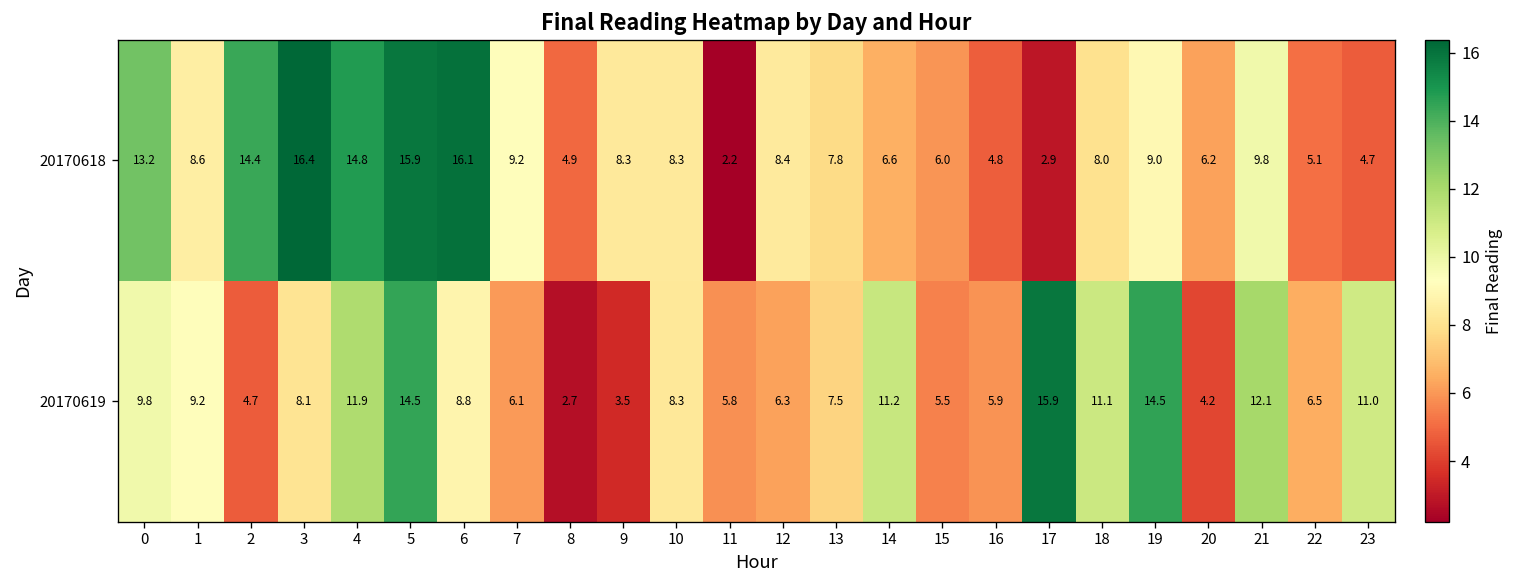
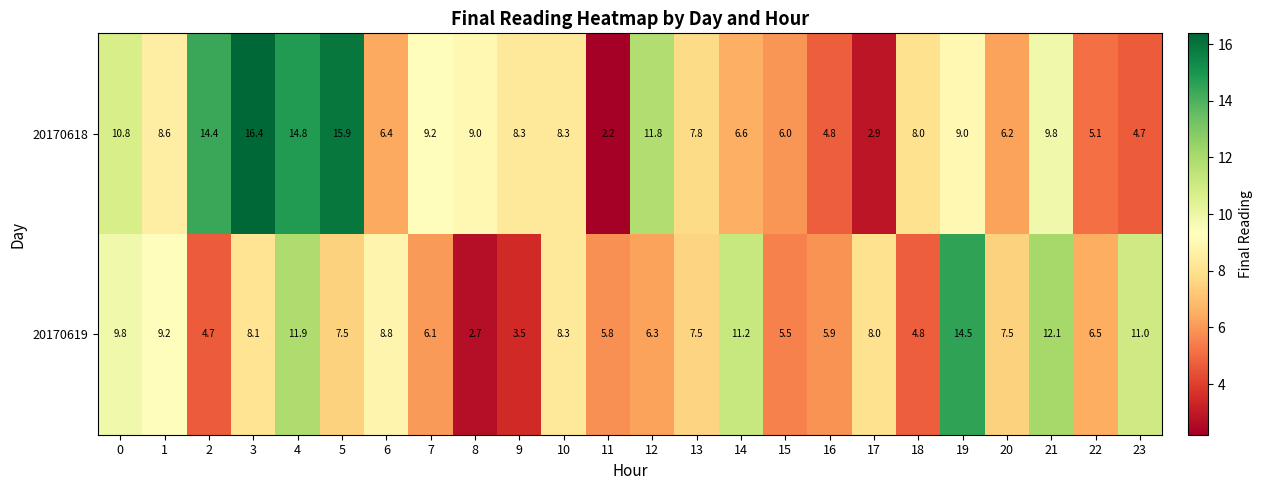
  {
    "20170618": {
-     "0": 13.2,
+     "0": 10.8,
      "1": 8.6,
      "2": 14.4,
      "3": 16.4,
      "4": 14.8,
      "5": 15.9,
-     "6": 16.1,
+     "6": 6.4,
      "7": 9.2,
-     "8": 4.9,
+     "8": 9.0,
      "9": 8.3,
      "10": 8.3,
      "11": 2.2,
-     "12": 8.4,
+     "12": 11.8,
      "13": 7.8,
      "14": 6.6,
      "15": 6.0,
      "16": 4.8,
      "17": 2.9,
      "18": 8.0,
      "19": 9.0,
      "20": 6.2,
      "21": 9.8,
      "22": 5.1,
      "23": 4.7
    },
    "20170619": {
      "0": 9.8,
      "1": 9.2,
      "2": 4.7,
      "3": 8.1,
      "4": 11.9,
-     "5": 14.5,
+     "5": 7.5,
      "6": 8.8,
      "7": 6.1,
      "8": 2.7,
      "9": 3.5,
      "10": 8.3,
      "11": 5.8,
      "12": 6.3,
      "13": 7.5,
      "14": 11.2,
      "15": 5.5,
      "16": 5.9,
-     "17": 15.9,
-     "18": 11.1,
+     "17": 8.0,
+     "18": 4.8,
      "19": 14.5,
-     "20": 4.2,
+     "20": 7.5,
      "21": 12.1,
      "22": 6.5,
      "23": 11.0
    }
  }
